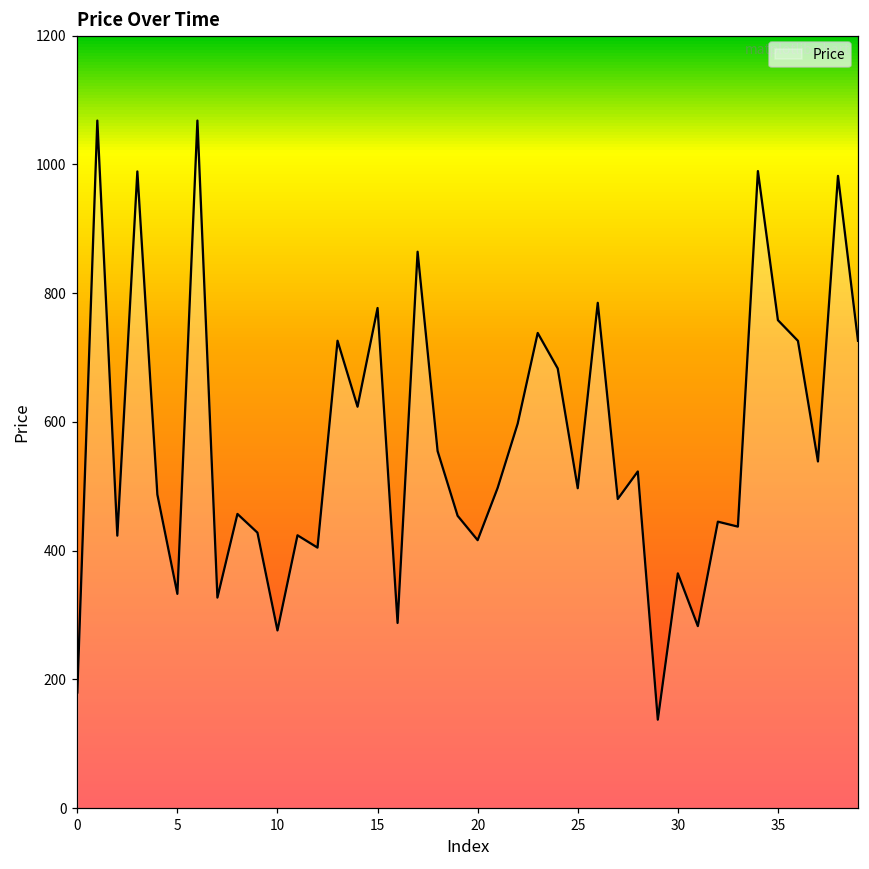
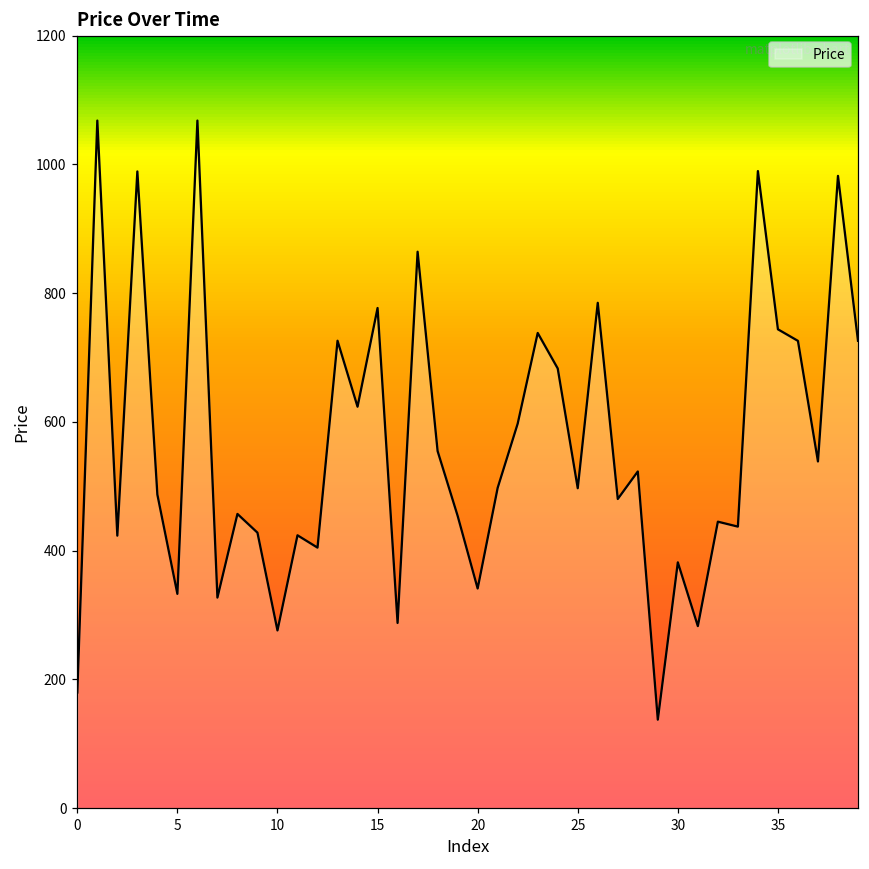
  {
    "0": 180,
    "5": 330,
    "10": 280,
    "15": 780,
-   "20": 420,
+   "20": 340,
    "25": 500,
-   "30": 360,
-   "35": 760
+   "30": 380,
+   "35": 740
  }
